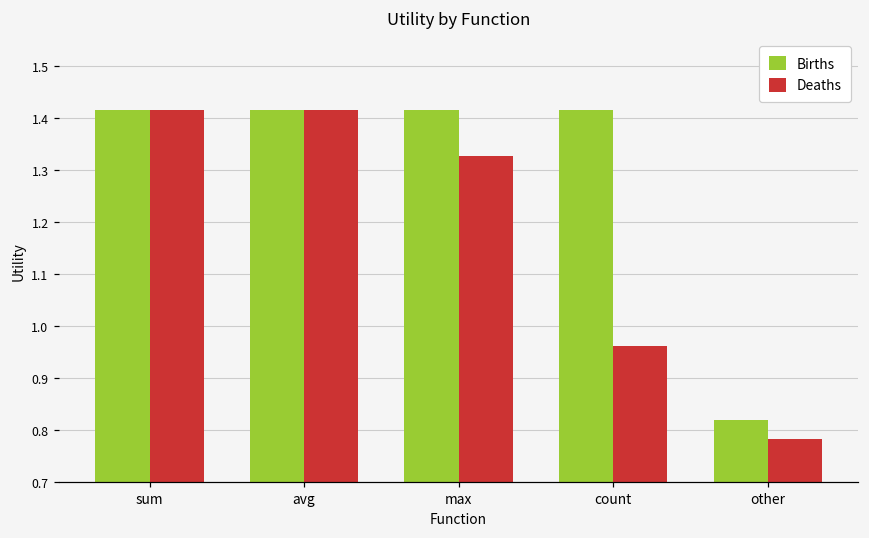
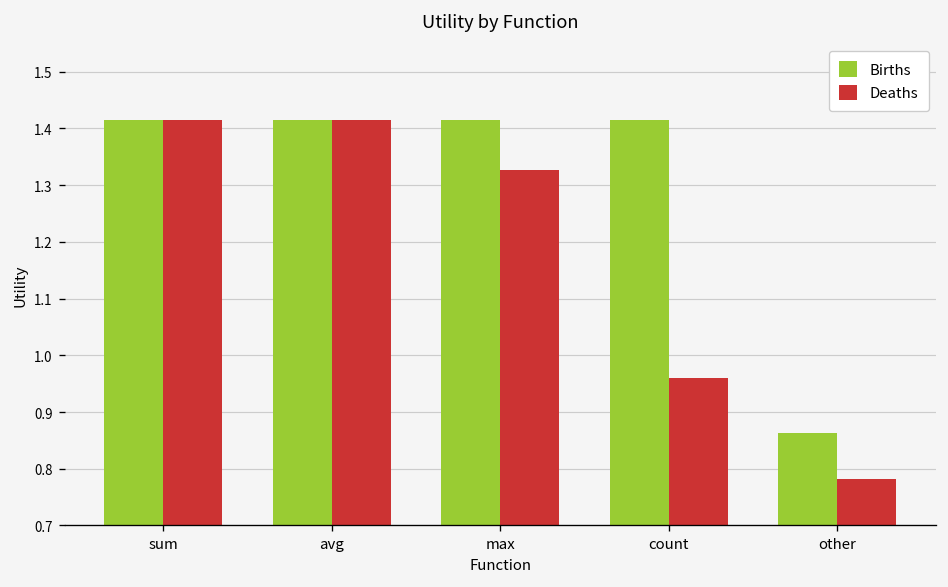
  {
    "Births": {
      "sum": 1.41,
      "avg": 1.41,
      "max": 1.41,
      "count": 1.41,
-     "other": 0.82
+     "other": 0.86
    },
    "Deaths": {
      "sum": 1.41,
      "avg": 1.41,
      "max": 1.33,
      "count": 0.96,
      "other": 0.78
    }
  }
